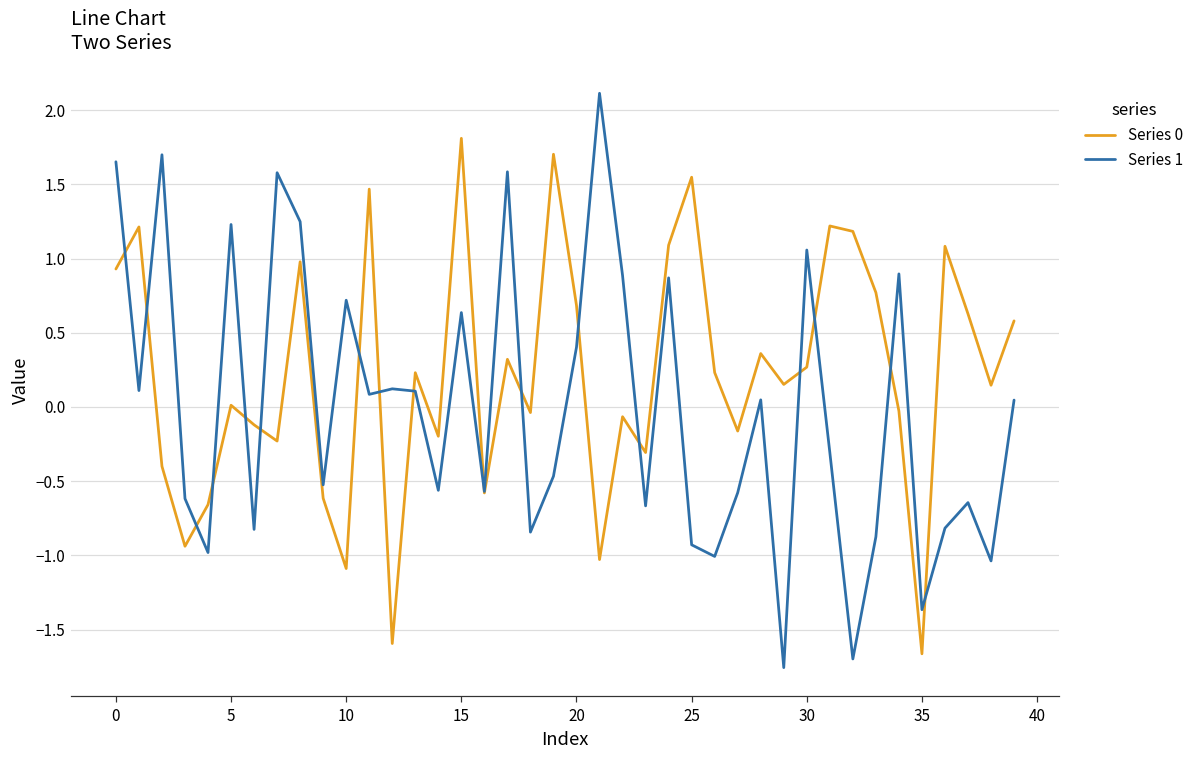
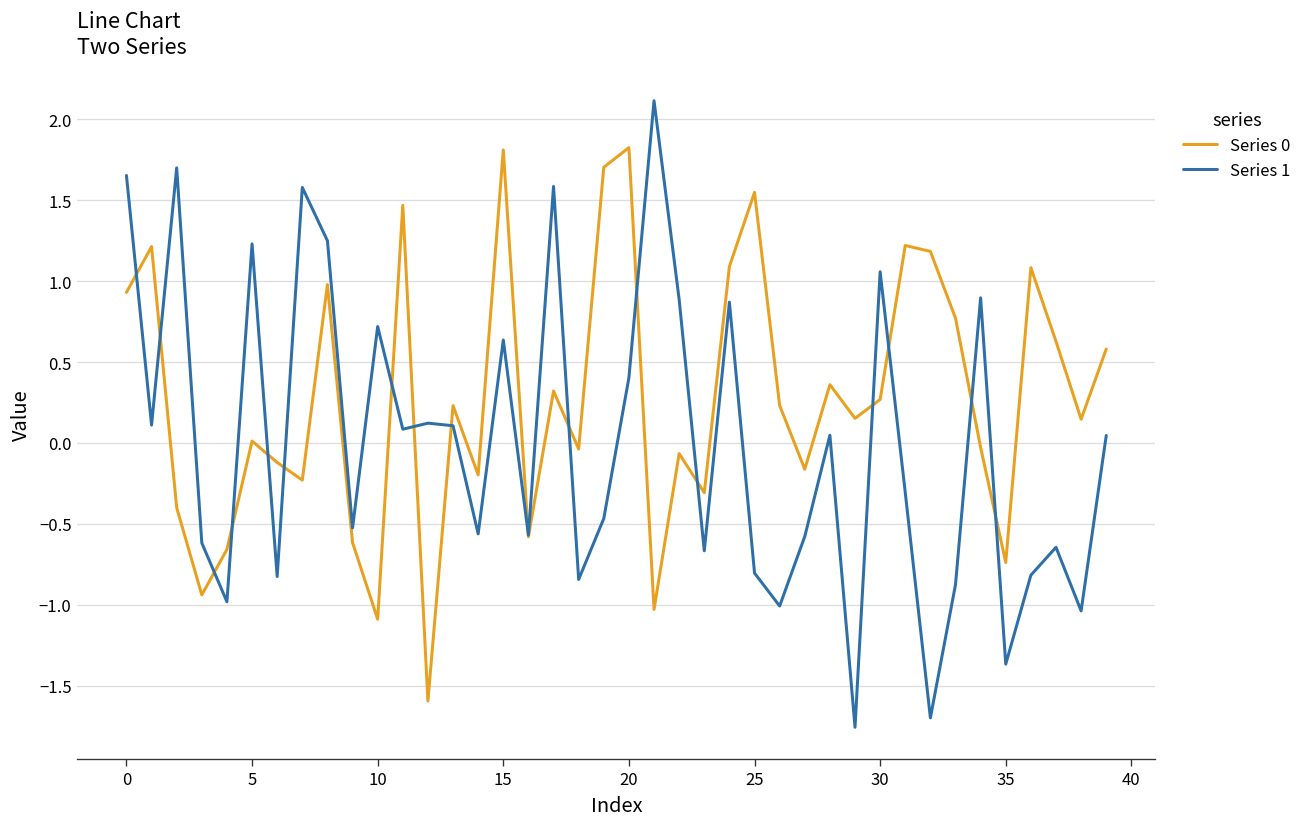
  {
    "Series 0": {
      "0": 0.93,
      "5": 0.01,
      "10": -1.09,
      "15": 1.81,
-     "20": 0.68,
+     "20": 1.83,
      "25": 1.55,
      "30": 0.27,
-     "35": -1.66
+     "35": -0.74
    },
    "Series 1": {
      "0": 1.65,
      "5": 1.23,
      "10": 0.72,
      "15": 0.64,
      "20": 0.40,
-     "25": -0.93,
+     "25": -0.80,
      "30": 1.06,
      "35": -1.37
    }
  }
